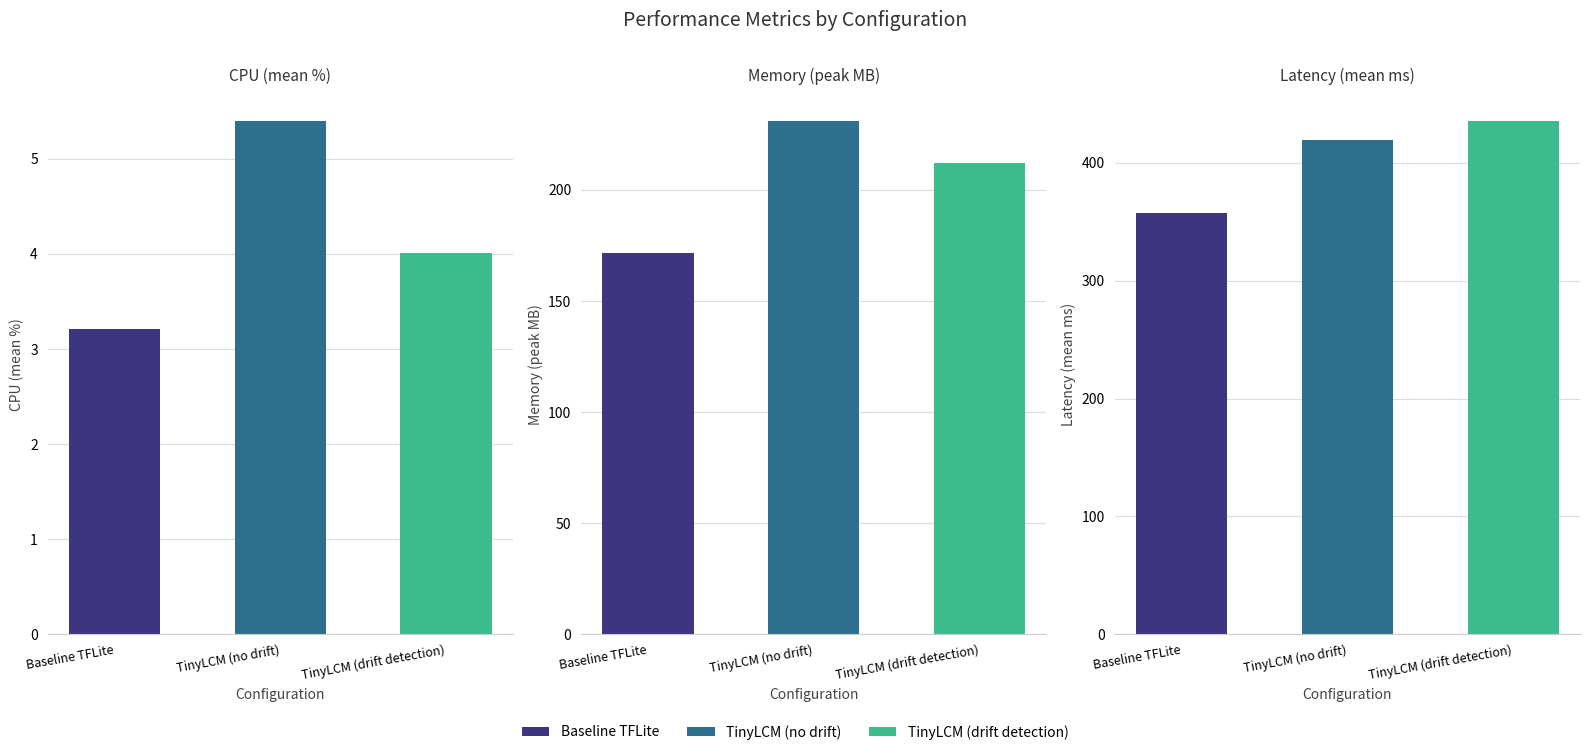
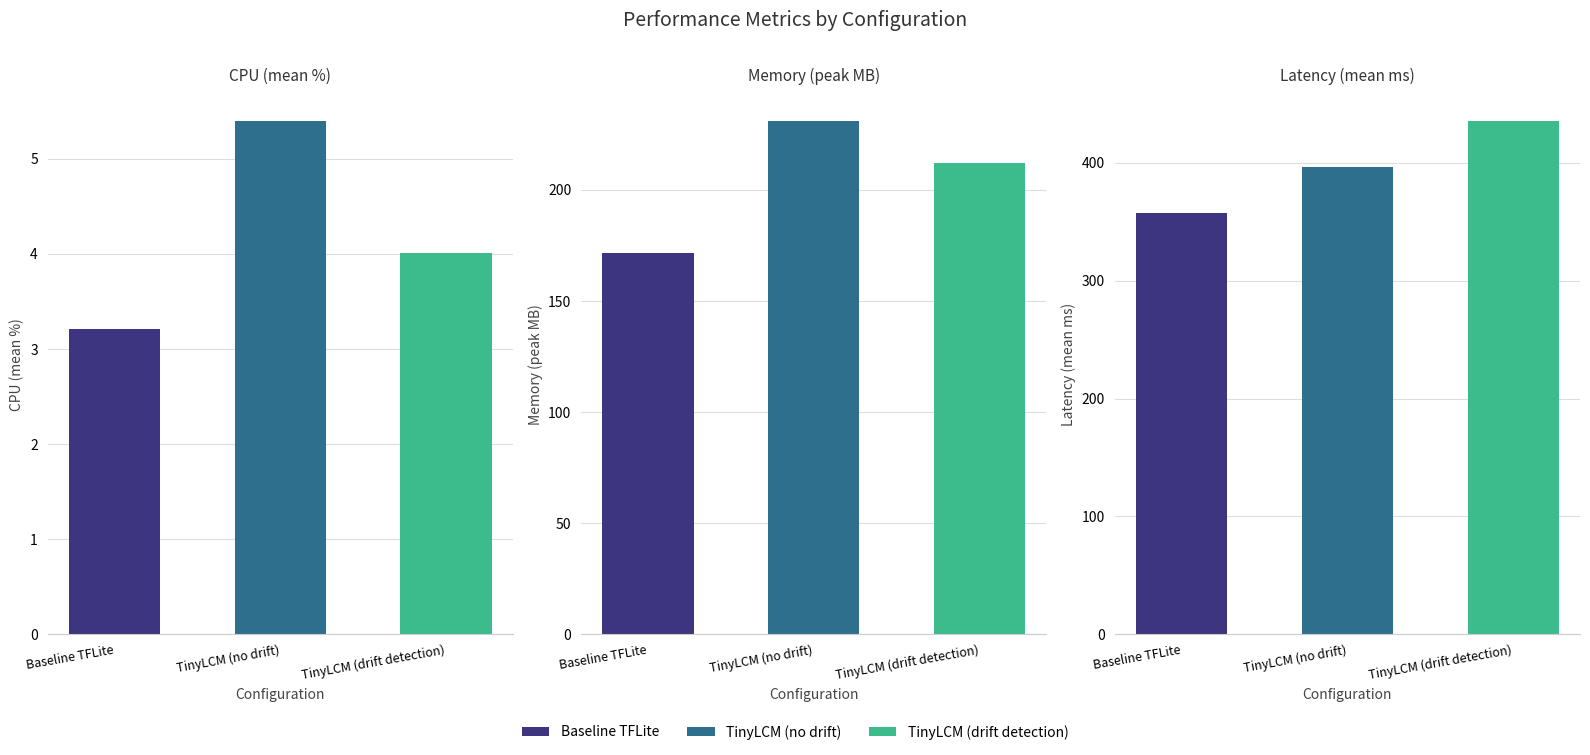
  {
    "CPU (mean %)": {
      "Baseline TFLite": 3.2,
      "TinyLCM (no drift)": 5.4,
      "TinyLCM (drift detection)": 4.0
    },
    "Memory (peak MB)": {
      "Baseline TFLite": 172,
      "TinyLCM (no drift)": 231,
      "TinyLCM (drift detection)": 212
    },
    "Latency (mean ms)": {
      "Baseline TFLite": 358,
-     "TinyLCM (no drift)": 420,
+     "TinyLCM (no drift)": 396,
      "TinyLCM (drift detection)": 436
    }
  }
